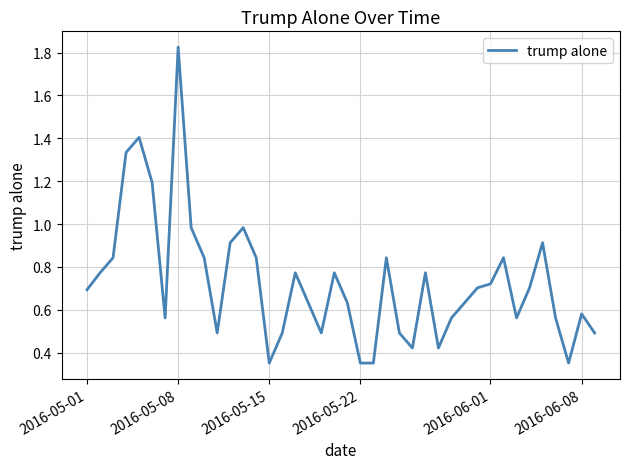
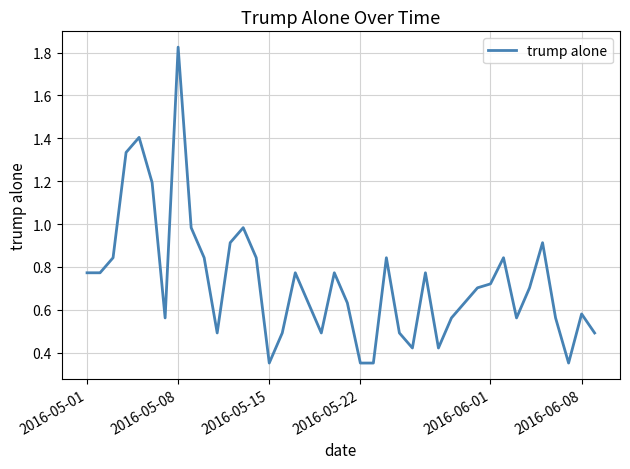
  {
-   "2016-05-01": 0.69,
+   "2016-05-01": 0.77,
    "2016-05-08": 1.83,
    "2016-05-15": 0.35,
    "2016-05-22": 0.35,
    "2016-06-01": 0.72,
    "2016-06-08": 0.58
  }
